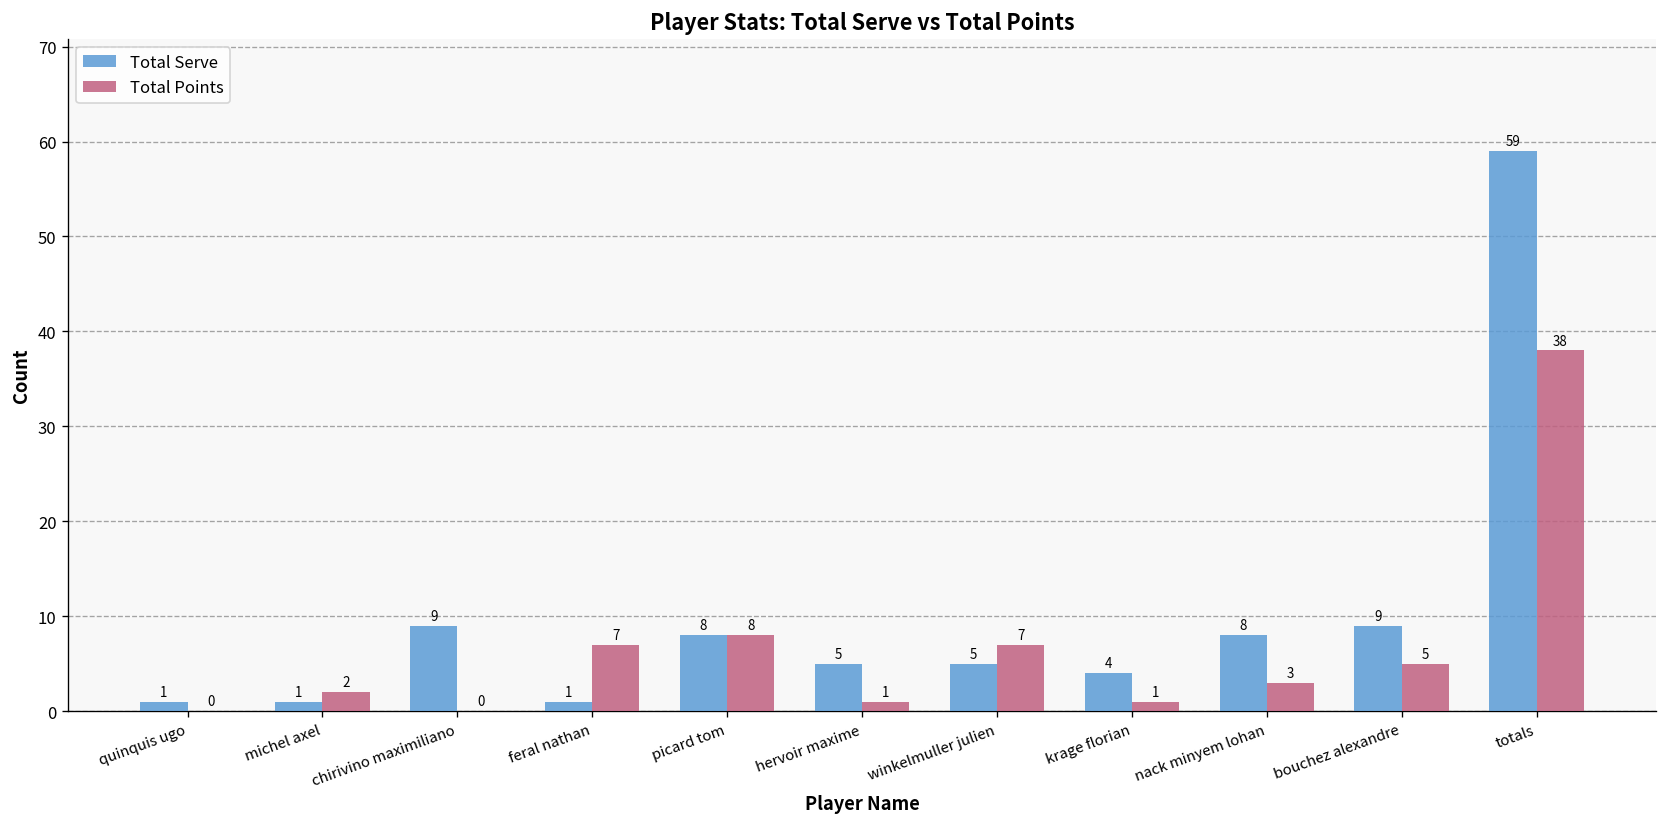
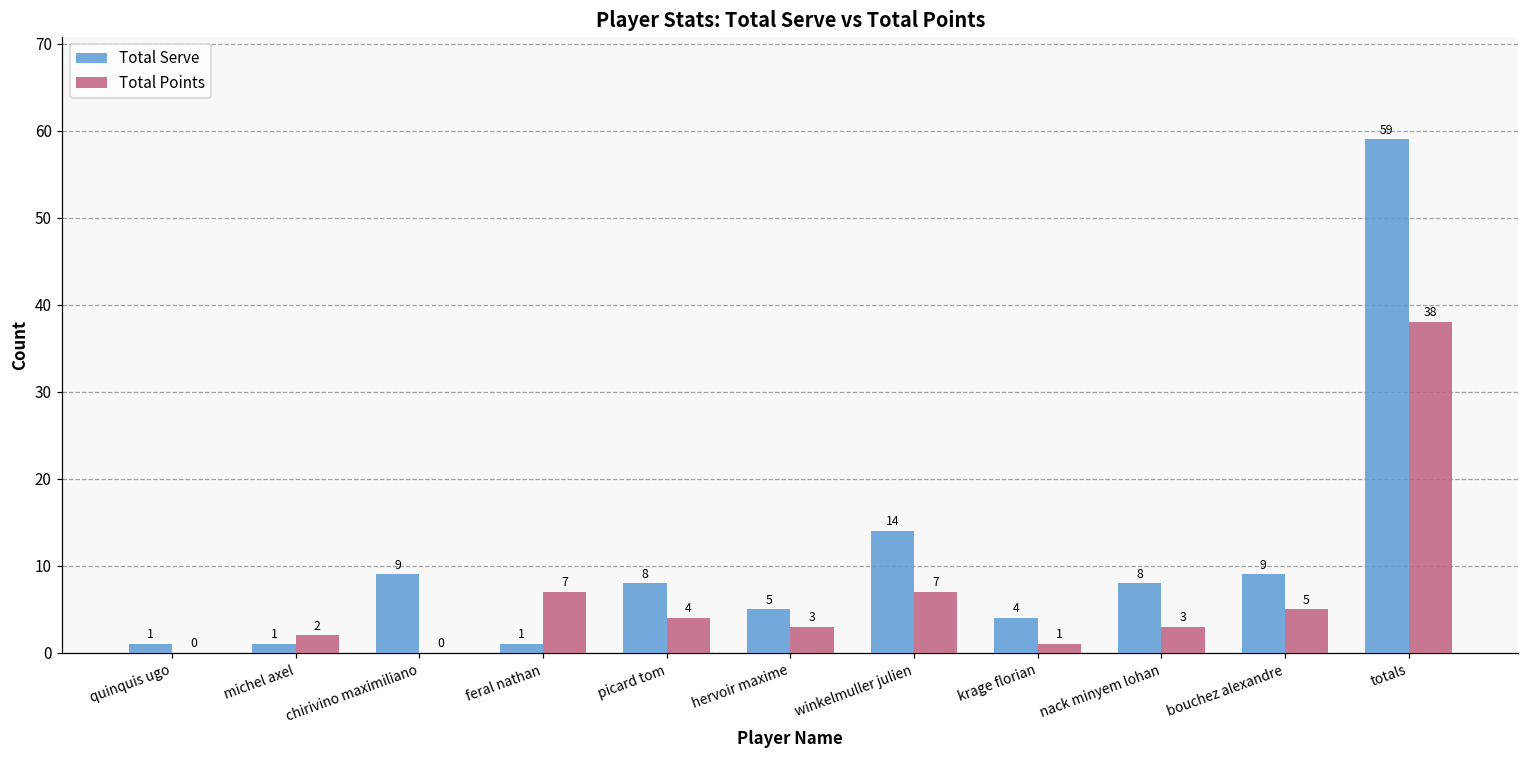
  {
    "Total Serve": {
      "quinquis ugo": 1,
      "michel axel": 1,
      "chirivino maximiliano": 9,
      "feral nathan": 1,
      "picard tom": 8,
      "hervoir maxime": 5,
-     "winkelmuller julien": 5,
+     "winkelmuller julien": 14,
      "krage florian": 4,
      "nack minyem lohan": 8,
      "bouchez alexandre": 9,
      "totals": 59
    },
    "Total Points": {
      "quinquis ugo": 0,
      "michel axel": 2,
      "chirivino maximiliano": 0,
      "feral nathan": 7,
-     "picard tom": 8,
-     "hervoir maxime": 1,
+     "picard tom": 4,
+     "hervoir maxime": 3,
      "winkelmuller julien": 7,
      "krage florian": 1,
      "nack minyem lohan": 3,
      "bouchez alexandre": 5,
      "totals": 38
    }
  }
